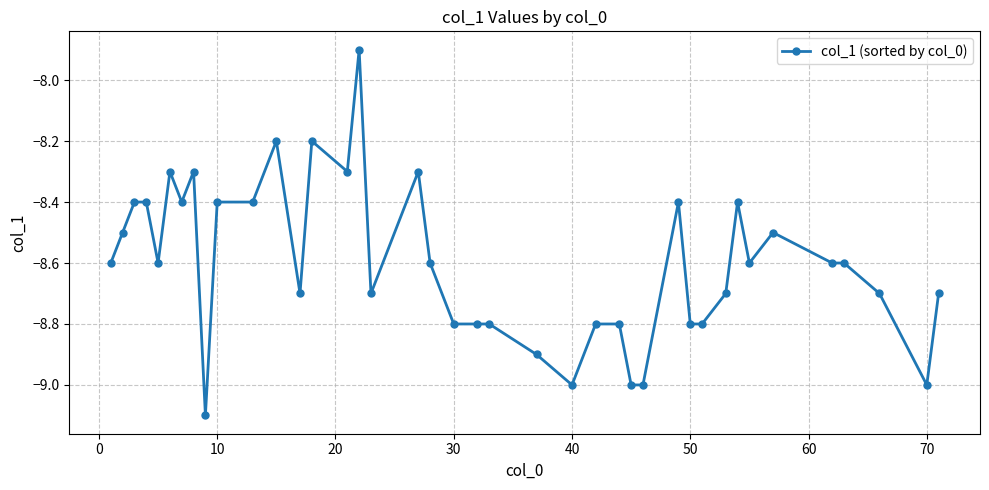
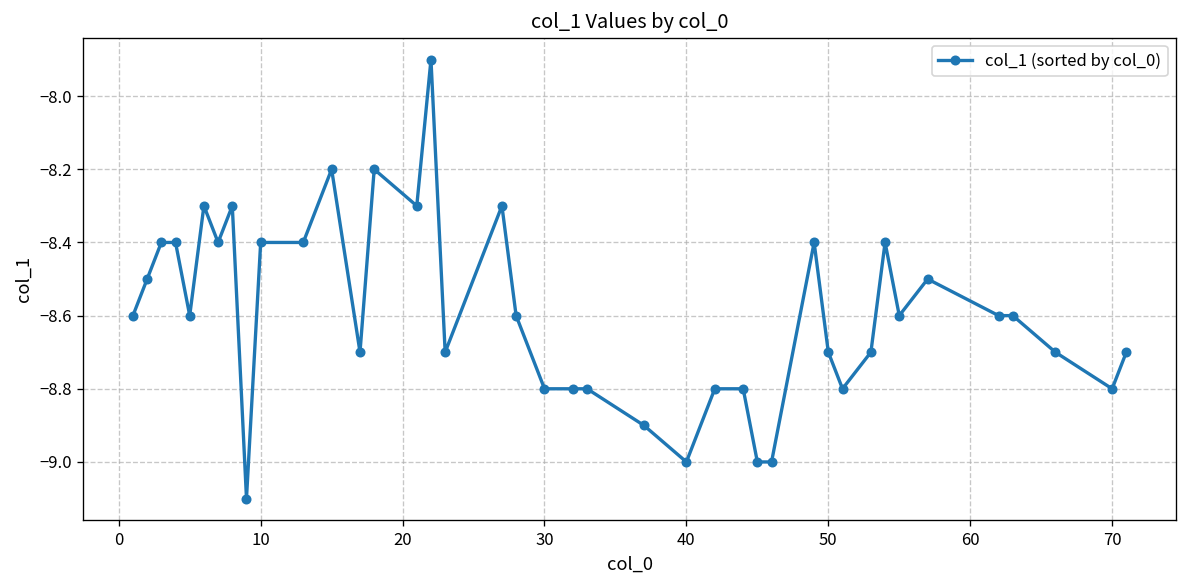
  {
    "10": -8.4,
    "30": -8.8,
    "40": -9.0,
-   "50": -8.8,
-   "70": -9.0
+   "50": -8.7,
+   "70": -8.8
  }
